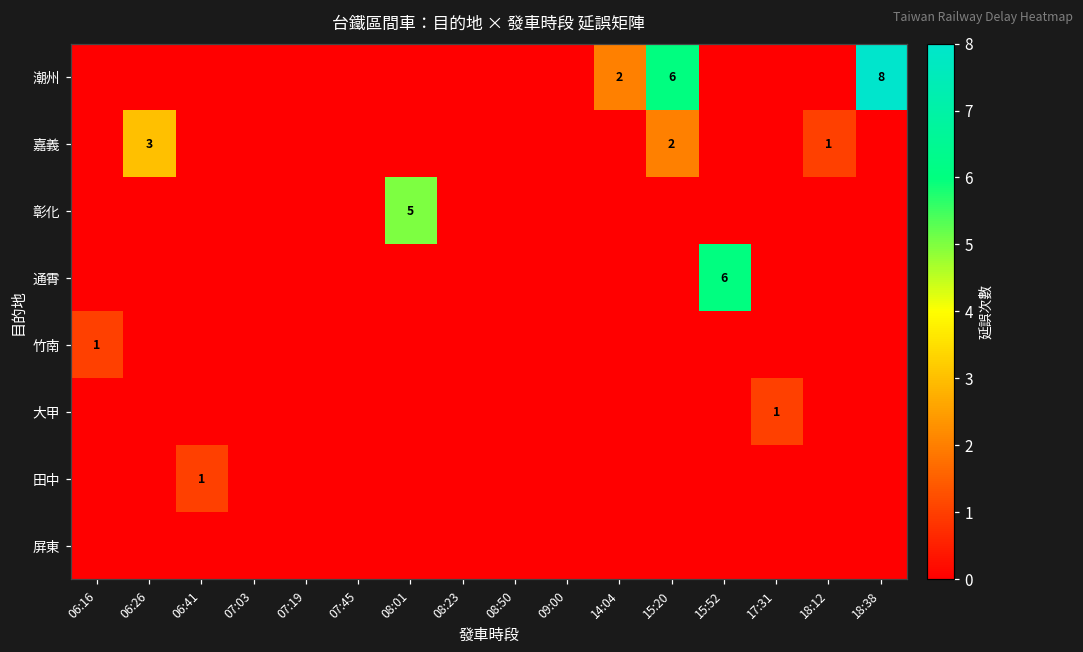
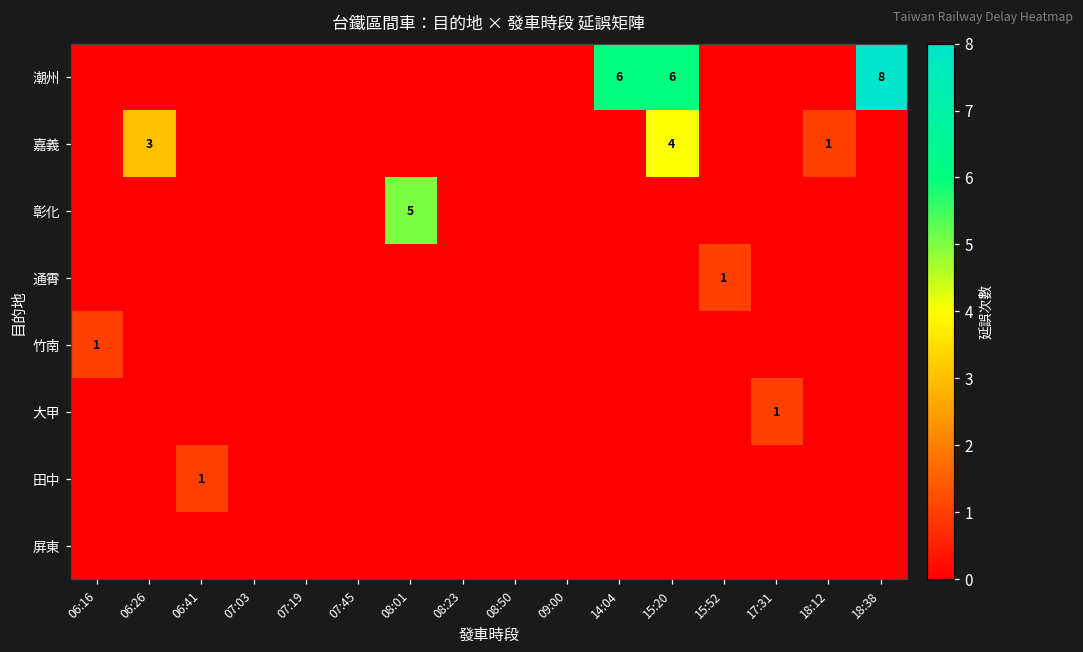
  {
    "潮州": {
-     "14:04": 2,
+     "14:04": 6,
      "15:20": 6,
      "18:38": 8
    },
    "嘉義": {
      "06:26": 3,
-     "15:20": 2,
+     "15:20": 4,
      "18:12": 1
    },
    "彰化": {
      "08:01": 5
    },
    "通霄": {
-     "15:52": 6
+     "15:52": 1
    },
    "竹南": {
      "06:16": 1
    },
    "大甲": {
      "17:31": 1
    },
    "田中": {
      "06:41": 1
    }
  }
